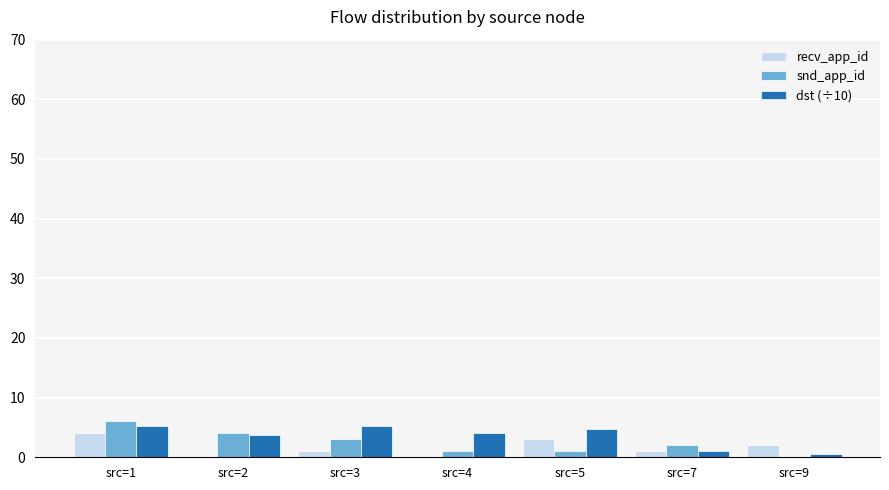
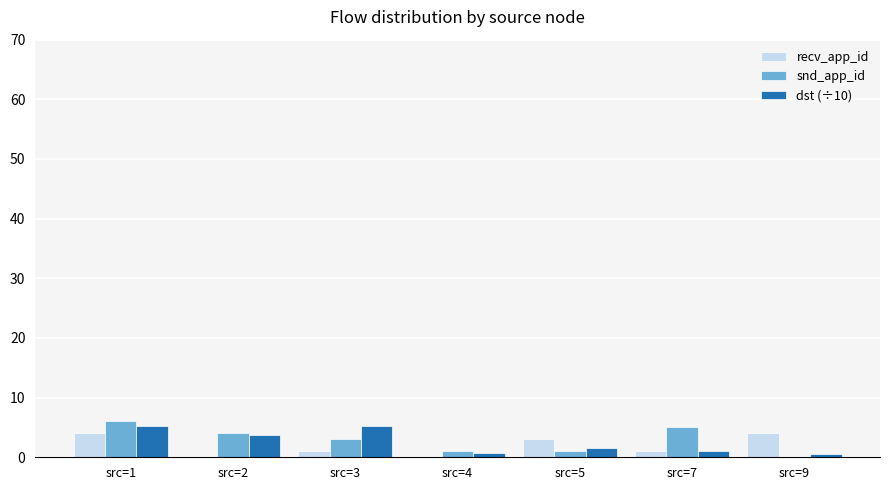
  {
    "recv_app_id": {
      "src=1": 4,
      "src=2": 0,
      "src=3": 1,
      "src=4": 0,
      "src=5": 3,
      "src=7": 1,
-     "src=9": 2
+     "src=9": 4
    },
    "snd_app_id": {
      "src=1": 6,
      "src=2": 4,
      "src=3": 3,
      "src=4": 1,
      "src=5": 1,
-     "src=7": 2,
+     "src=7": 5,
      "src=9": 0
    },
    "dst (÷10)": {
      "src=1": 5,
      "src=2": 4,
      "src=3": 5,
-     "src=4": 4,
-     "src=5": 5,
+     "src=4": 1,
+     "src=5": 2,
      "src=7": 1,
      "src=9": 1
    }
  }
